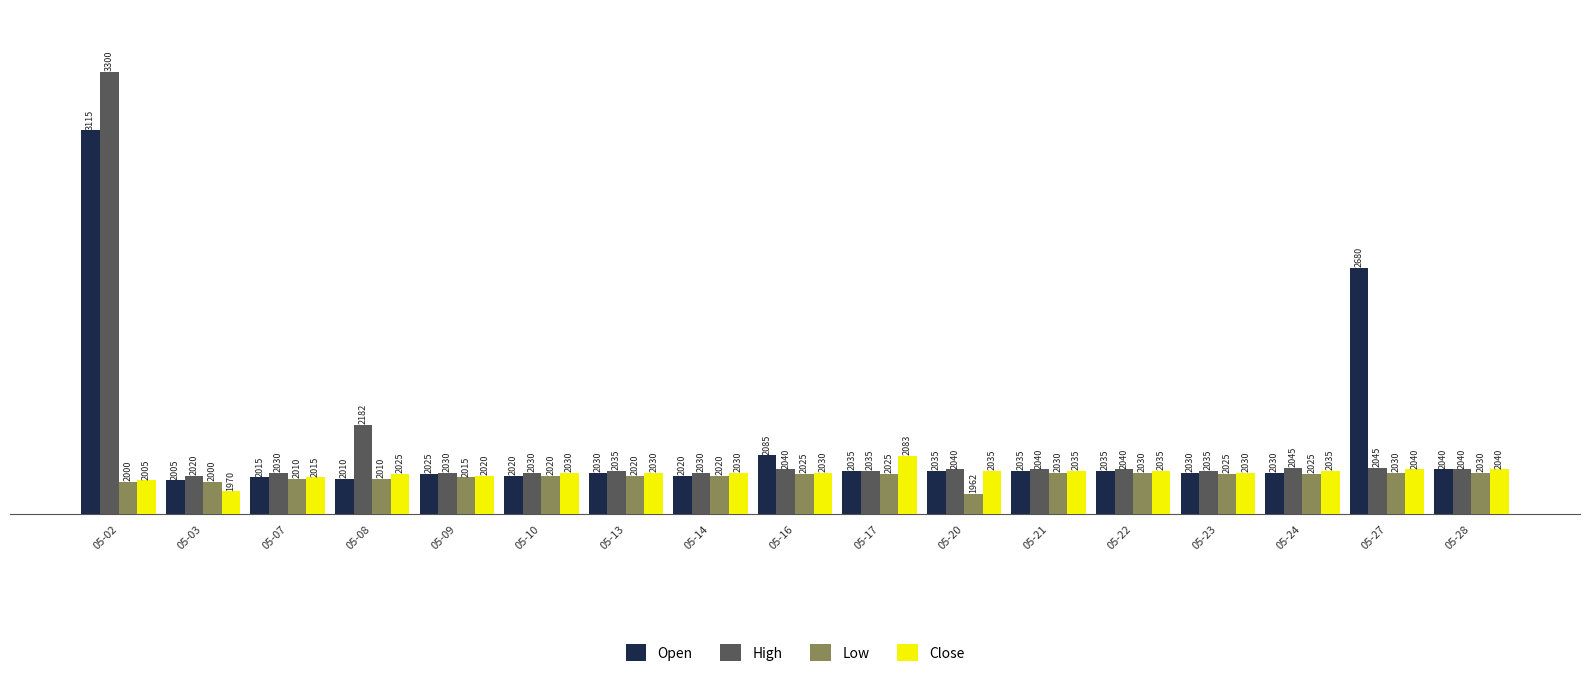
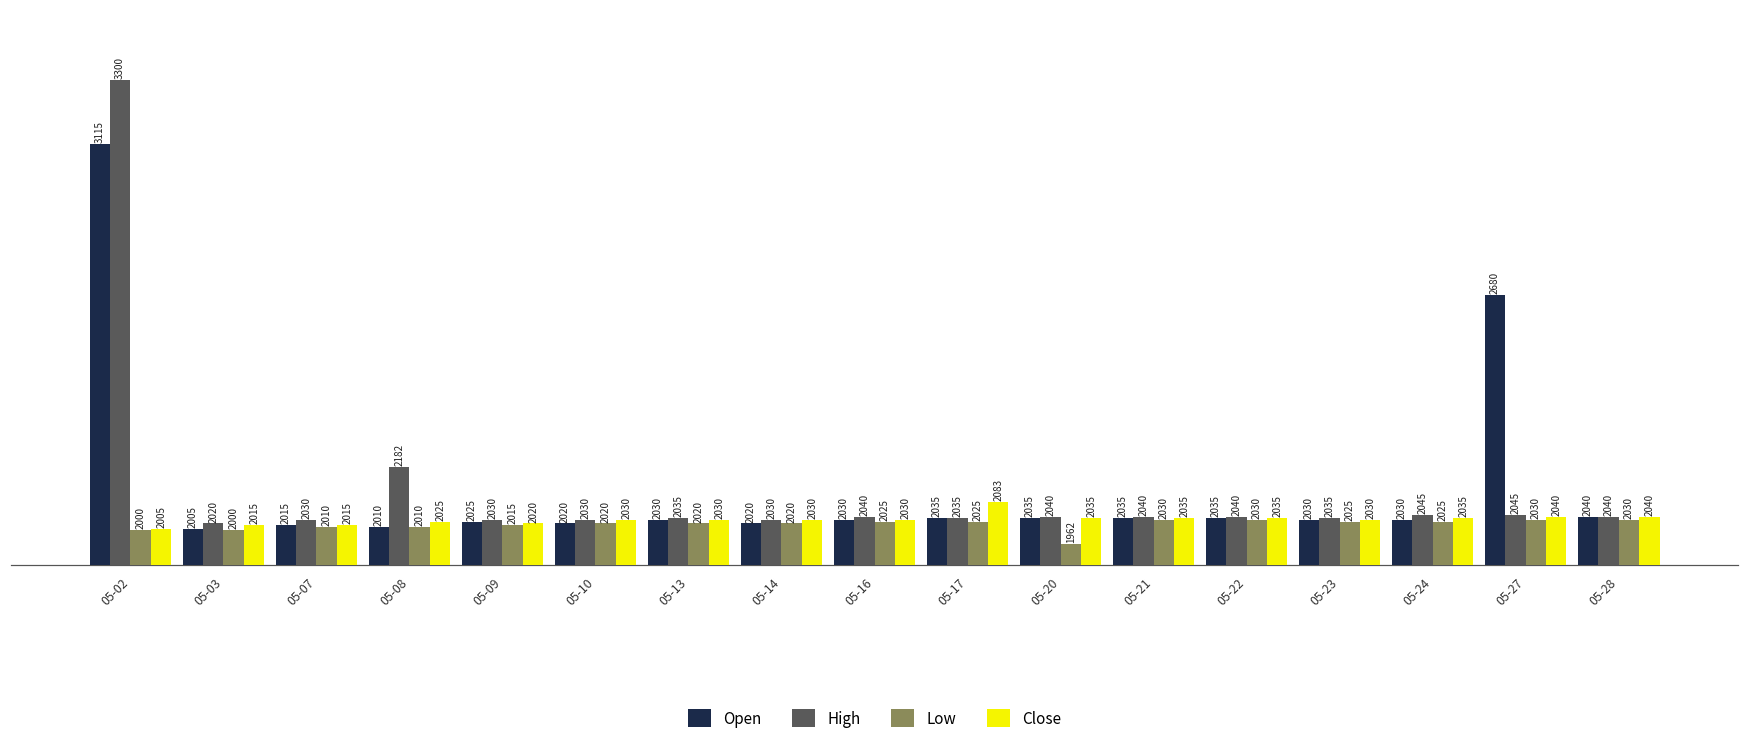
  {
    "Open": {
      "05-02": 3115,
      "05-03": 2005,
      "05-07": 2015,
      "05-08": 2010,
      "05-09": 2025,
      "05-10": 2020,
      "05-13": 2030,
      "05-14": 2020,
-     "05-16": 2085,
+     "05-16": 2030,
      "05-17": 2035,
      "05-20": 2035,
      "05-21": 2035,
      "05-22": 2035,
      "05-23": 2030,
      "05-24": 2030,
      "05-27": 2680,
      "05-28": 2040
    },
    "High": {
      "05-02": 3300,
      "05-03": 2020,
      "05-07": 2030,
      "05-08": 2182,
      "05-09": 2030,
      "05-10": 2030,
      "05-13": 2035,
      "05-14": 2030,
      "05-16": 2040,
      "05-17": 2035,
      "05-20": 2040,
      "05-21": 2040,
      "05-22": 2040,
      "05-23": 2035,
      "05-24": 2045,
      "05-27": 2045,
      "05-28": 2040
    },
    "Low": {
      "05-02": 2000,
      "05-03": 2000,
      "05-07": 2010,
      "05-08": 2010,
      "05-09": 2015,
      "05-10": 2020,
      "05-13": 2020,
      "05-14": 2020,
      "05-16": 2025,
      "05-17": 2025,
      "05-20": 1962,
      "05-21": 2030,
      "05-22": 2030,
      "05-23": 2025,
      "05-24": 2025,
      "05-27": 2030,
      "05-28": 2030
    },
    "Close": {
      "05-02": 2005,
-     "05-03": 1970,
+     "05-03": 2015,
      "05-07": 2015,
      "05-08": 2025,
      "05-09": 2020,
      "05-10": 2030,
      "05-13": 2030,
      "05-14": 2030,
      "05-16": 2030,
      "05-17": 2083,
      "05-20": 2035,
      "05-21": 2035,
      "05-22": 2035,
      "05-23": 2030,
      "05-24": 2035,
      "05-27": 2040,
      "05-28": 2040
    }
  }
